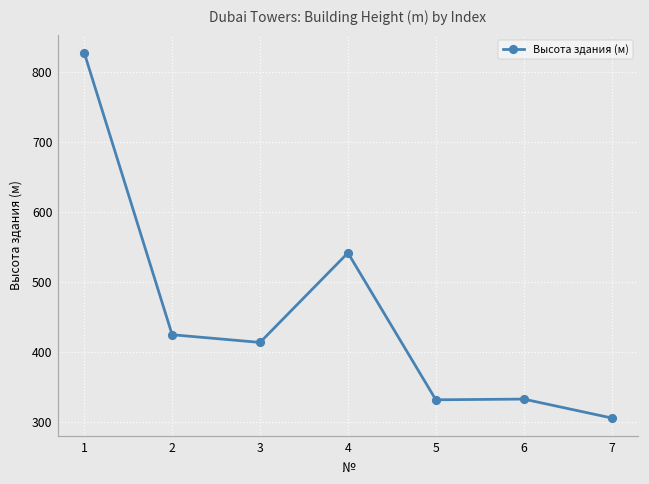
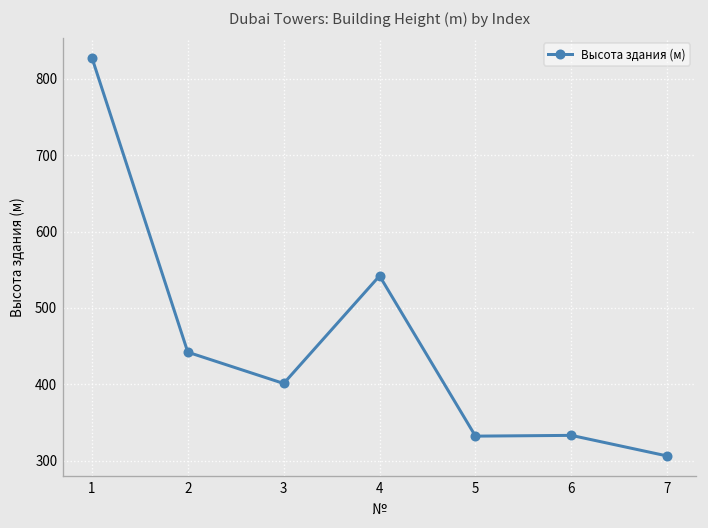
  {
    "1": 830,
-   "2": 430,
-   "3": 410,
+   "2": 440,
+   "3": 400,
    "4": 540,
    "5": 330,
    "6": 330,
    "7": 310
  }
